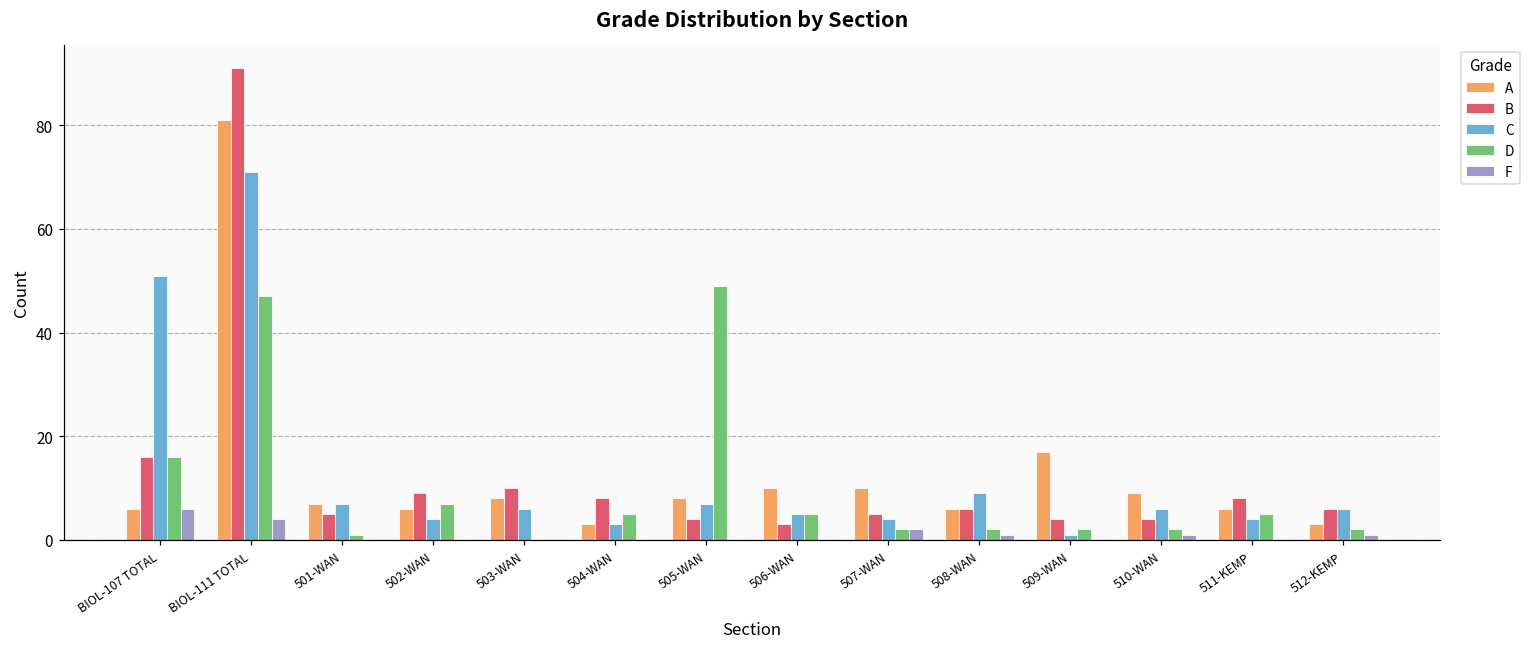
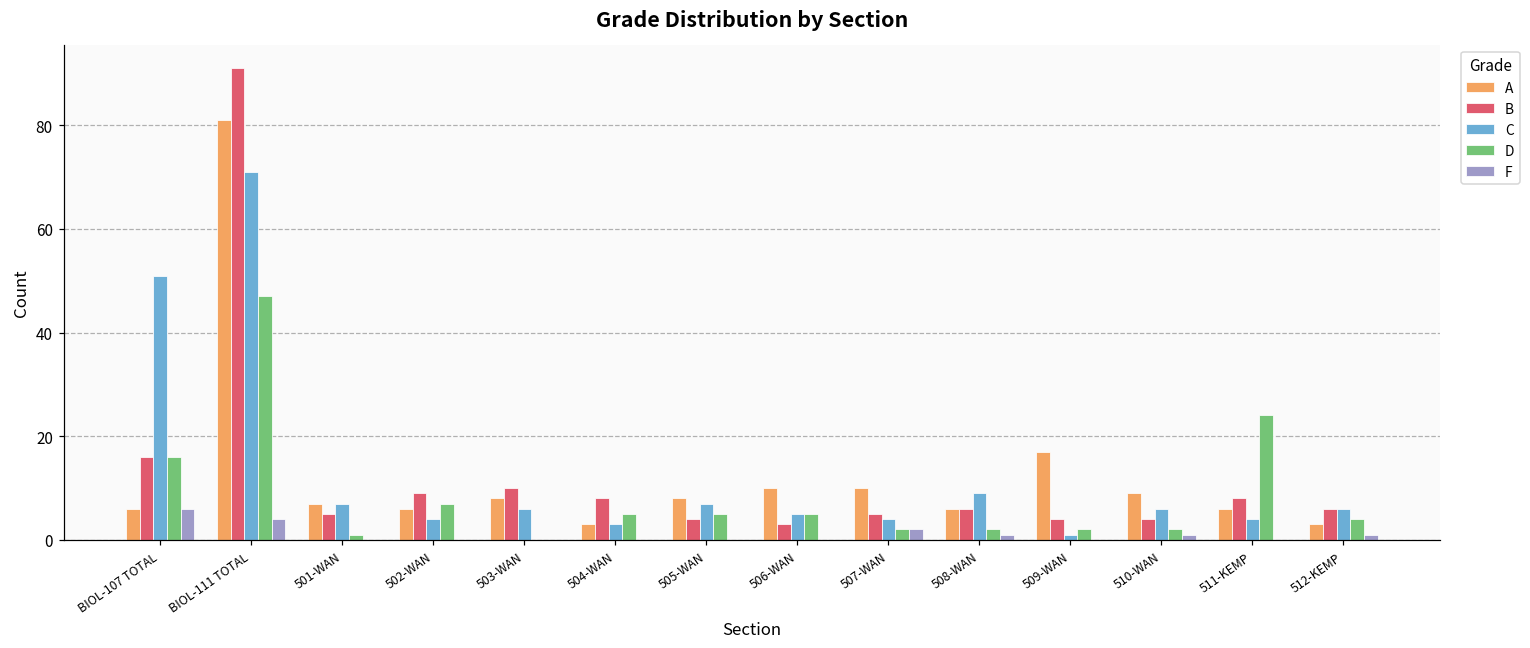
  {
    "A": {
      "BIOL-107 TOTAL": 6,
      "BIOL-111 TOTAL": 81,
      "501-WAN": 7,
      "502-WAN": 6,
      "503-WAN": 8,
      "504-WAN": 3,
      "505-WAN": 8,
      "506-WAN": 10,
      "507-WAN": 10,
      "508-WAN": 6,
      "509-WAN": 17,
      "510-WAN": 9,
      "511-KEMP": 6,
      "512-KEMP": 3
    },
    "B": {
      "BIOL-107 TOTAL": 16,
      "BIOL-111 TOTAL": 91,
      "501-WAN": 5,
      "502-WAN": 9,
      "503-WAN": 10,
      "504-WAN": 8,
      "505-WAN": 4,
      "506-WAN": 3,
      "507-WAN": 5,
      "508-WAN": 6,
      "509-WAN": 4,
      "510-WAN": 4,
      "511-KEMP": 8,
      "512-KEMP": 6
    },
    "D": {
      "BIOL-107 TOTAL": 16,
      "BIOL-111 TOTAL": 47,
      "501-WAN": 1,
      "502-WAN": 7,
      "503-WAN": 0,
      "504-WAN": 5,
-     "505-WAN": 49,
+     "505-WAN": 5,
      "506-WAN": 5,
      "507-WAN": 2,
      "508-WAN": 2,
      "509-WAN": 2,
      "510-WAN": 2,
-     "511-KEMP": 5,
-     "512-KEMP": 2
+     "511-KEMP": 24,
+     "512-KEMP": 4
    }
  }
